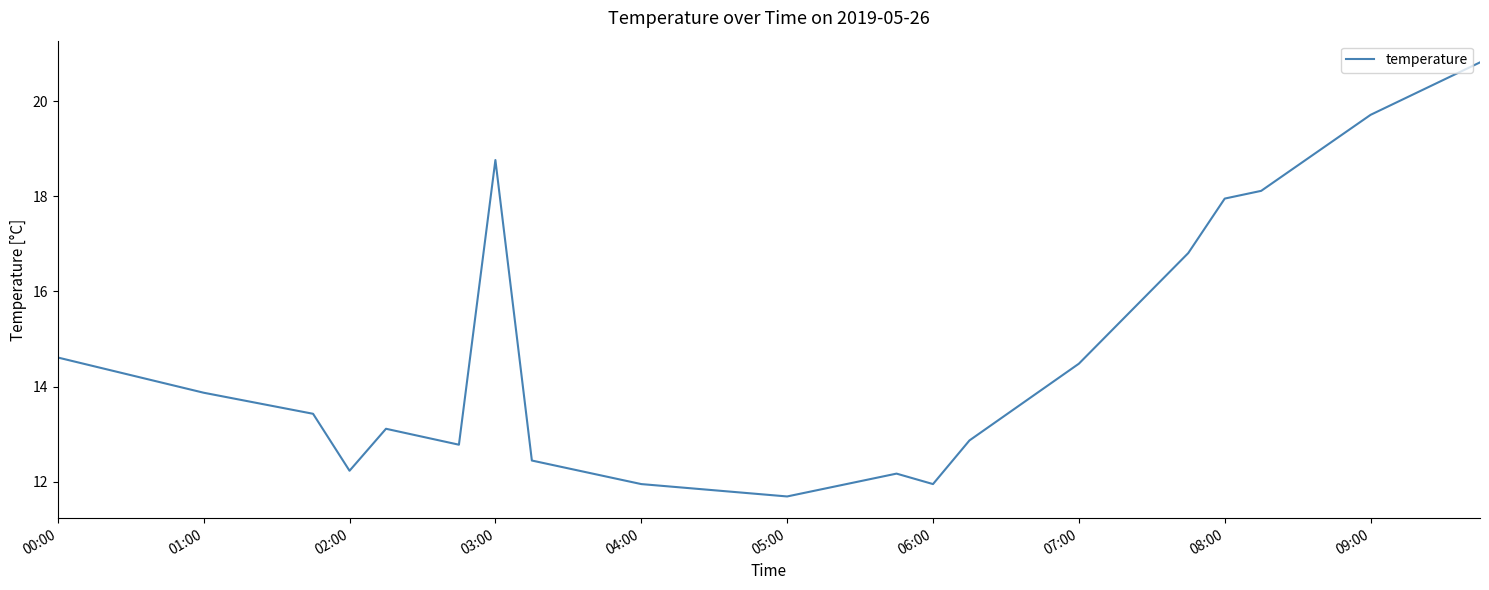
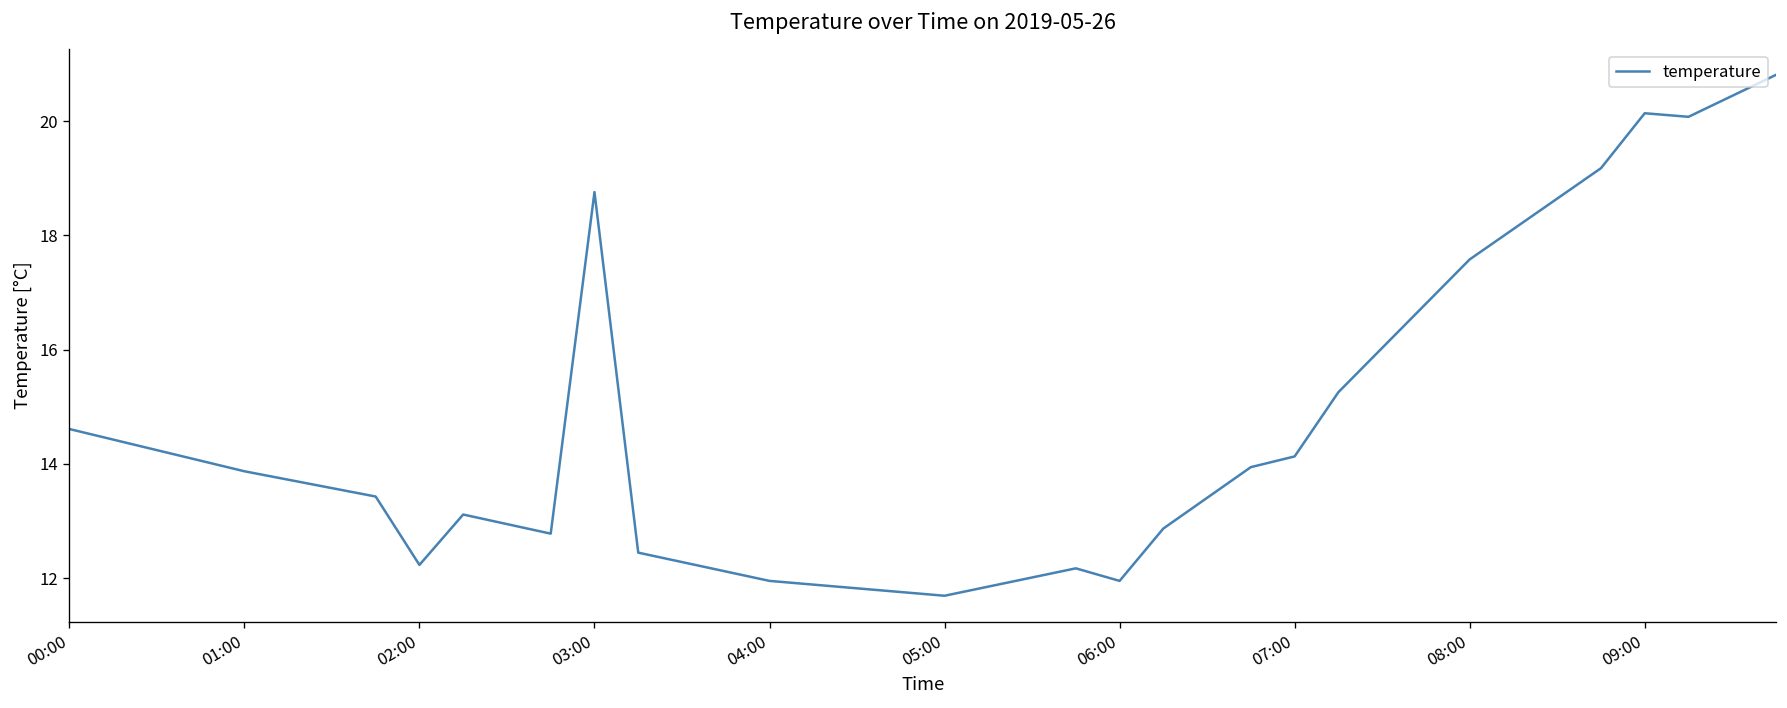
  {
    "00:00": 14.6,
    "01:00": 13.9,
    "02:00": 12.2,
    "03:00": 18.8,
    "04:00": 12.0,
    "05:00": 11.7,
    "06:00": 12.0,
-   "07:00": 14.5,
-   "08:00": 18.0,
-   "09:00": 19.7
+   "07:00": 14.1,
+   "08:00": 17.6,
+   "09:00": 20.1
  }
